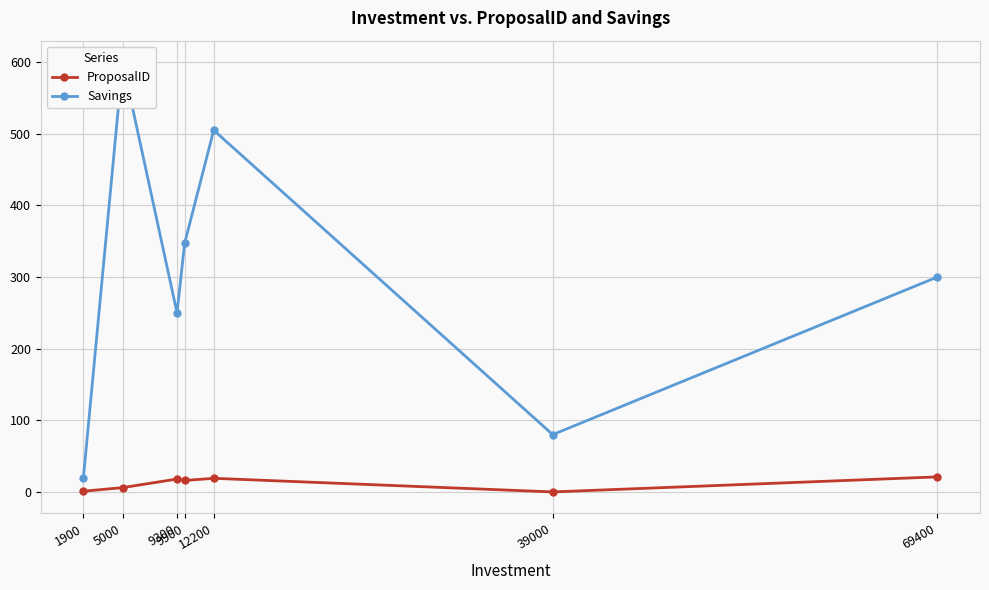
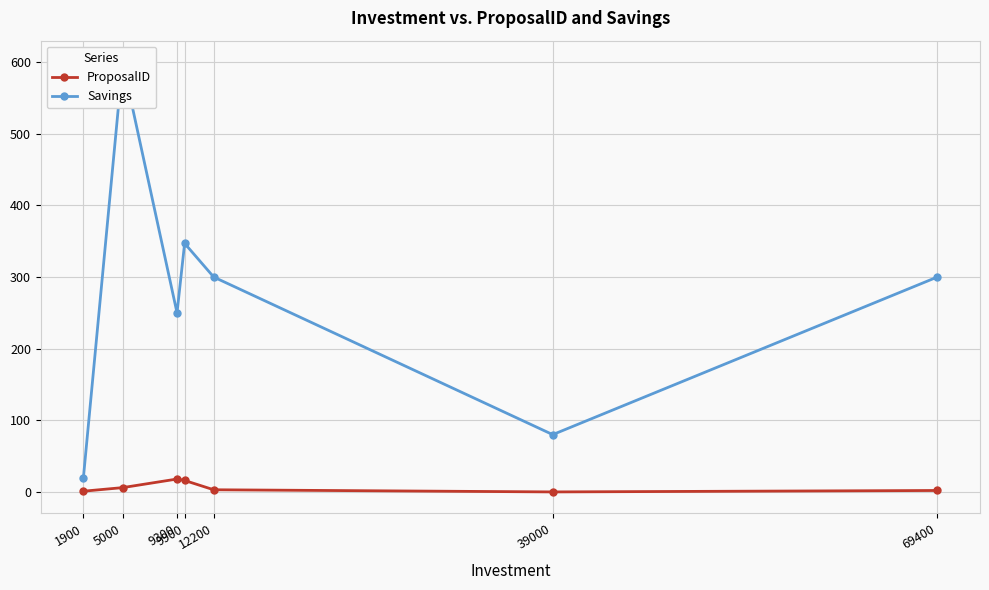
  {
    "ProposalID": {
      "1900": 0,
      "5000": 10,
      "9300": 20,
      "9900": 20,
-     "12200": 20,
+     "12200": 0,
      "39000": 0,
-     "69400": 20
+     "69400": 0
    },
    "Savings": {
      "1900": 20,
      "9300": 250,
      "9900": 350,
-     "12200": 510,
+     "12200": 300,
      "39000": 80,
      "69400": 300
    }
  }
